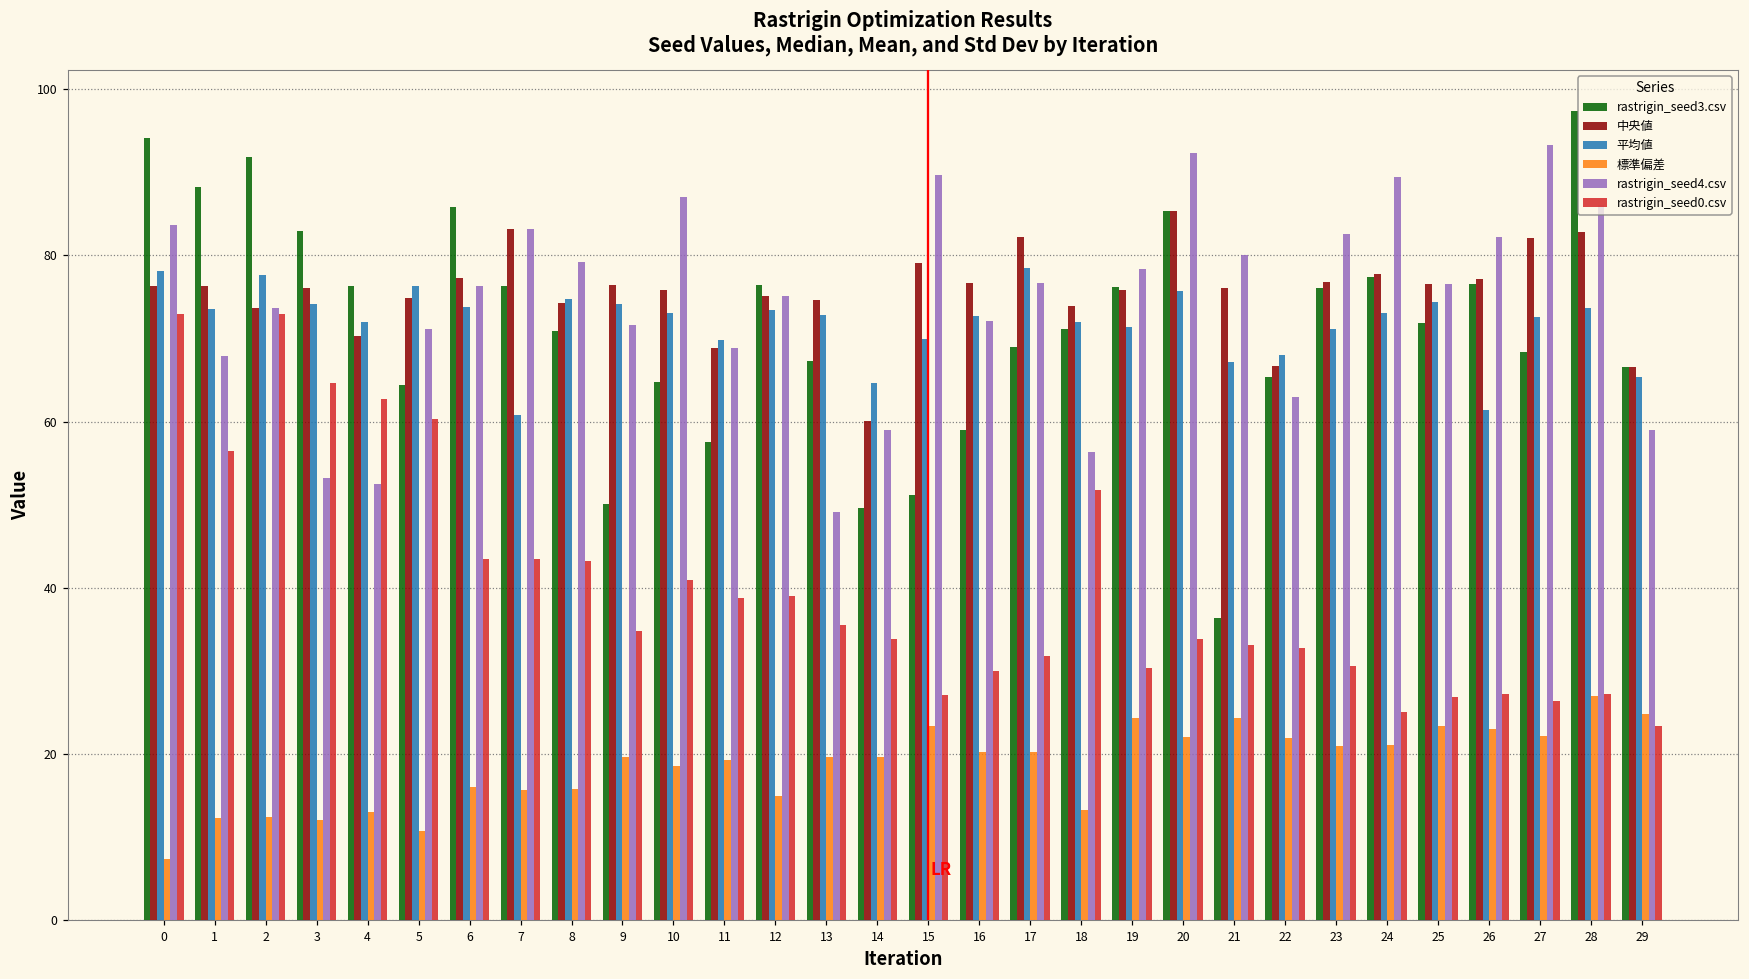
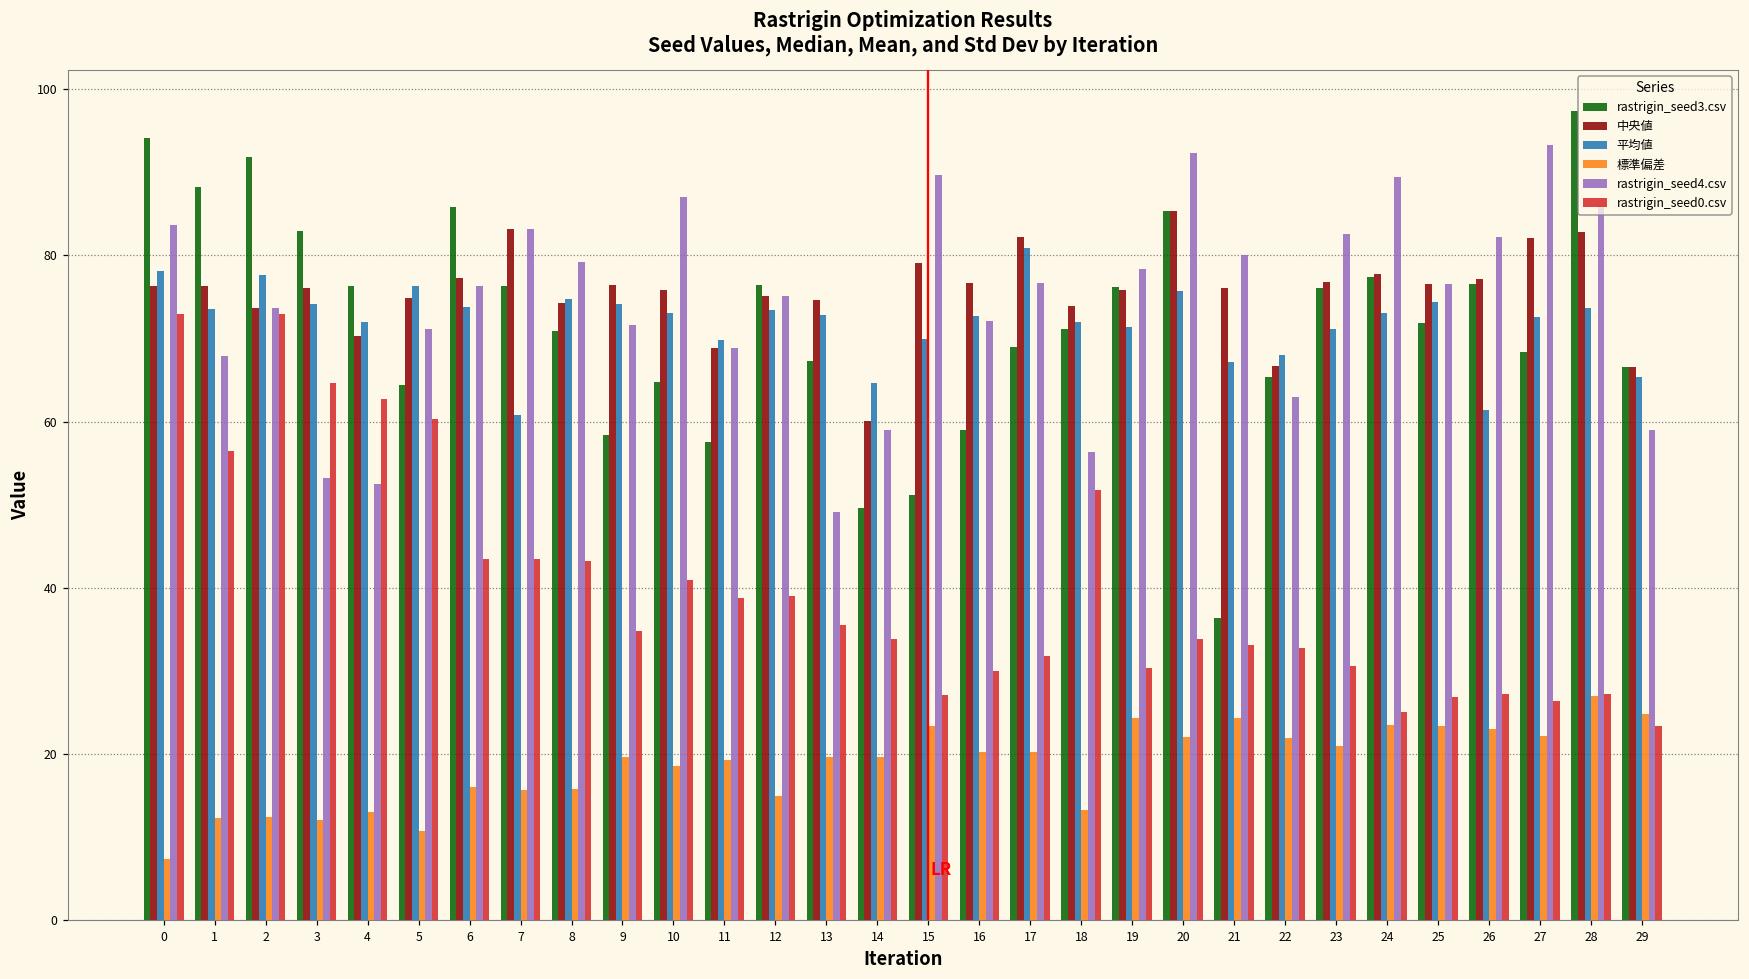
  {
    "rastrigin_seed3.csv": {
      "0": 94,
      "1": 88,
      "2": 92,
      "3": 83,
      "4": 76,
      "5": 64,
      "6": 86,
      "7": 76,
      "8": 71,
-     "9": 50,
+     "9": 58,
      "10": 65,
      "11": 58,
      "12": 76,
      "13": 67,
      "14": 50,
      "15": 51,
      "16": 59,
      "17": 69,
      "18": 71,
      "19": 76,
      "20": 85,
      "21": 36,
      "22": 65,
      "23": 76,
      "24": 77,
      "25": 72,
      "26": 77,
      "27": 68,
      "28": 97,
      "29": 67
    },
    "中央値": {
      "0": 76,
      "1": 76,
      "2": 74,
      "3": 76,
      "4": 70,
      "5": 75,
      "6": 77,
      "7": 83,
      "8": 74,
      "9": 76,
      "10": 76,
      "11": 69,
      "12": 75,
      "13": 75,
      "14": 60,
      "15": 79,
      "16": 77,
      "17": 82,
      "18": 74,
      "19": 76,
      "20": 85,
      "21": 76,
      "22": 67,
      "23": 77,
      "24": 78,
      "25": 77,
      "26": 77,
      "27": 82,
      "28": 83,
      "29": 67
    },
    "平均値": {
      "0": 78,
      "1": 74,
      "2": 78,
      "3": 74,
      "4": 72,
      "5": 76,
      "6": 74,
      "7": 61,
      "8": 75,
      "9": 74,
      "10": 73,
      "11": 70,
      "12": 73,
      "13": 73,
      "14": 65,
      "15": 70,
      "16": 73,
-     "17": 79,
+     "17": 81,
      "18": 72,
      "19": 71,
      "20": 76,
      "21": 67,
      "22": 68,
      "23": 71,
      "24": 73,
      "25": 74,
      "26": 61,
      "27": 73,
      "28": 74,
      "29": 65
    },
    "標準偏差": {
      "0": 7,
      "1": 12,
      "2": 12,
      "3": 12,
      "4": 13,
      "5": 11,
      "6": 16,
      "7": 16,
      "8": 16,
      "9": 20,
      "10": 19,
      "11": 19,
      "12": 15,
      "13": 20,
      "14": 20,
      "15": 23,
      "16": 20,
      "17": 20,
      "18": 13,
      "19": 24,
      "20": 22,
      "21": 24,
      "22": 22,
      "23": 21,
-     "24": 21,
+     "24": 23,
      "25": 23,
      "26": 23,
      "27": 22,
      "28": 27,
      "29": 25
    },
    "rastrigin_seed4.csv": {
      "0": 84,
      "1": 68,
      "2": 74,
      "3": 53,
      "4": 52,
      "5": 71,
      "6": 76,
      "7": 83,
      "8": 79,
      "9": 72,
      "10": 87,
      "11": 69,
      "12": 75,
      "13": 49,
      "14": 59,
      "15": 90,
      "16": 72,
      "17": 77,
      "18": 56,
      "19": 78,
      "20": 92,
      "21": 80,
      "22": 63,
      "23": 83,
      "24": 89,
      "25": 77,
      "26": 82,
      "27": 93,
      "28": 86,
      "29": 59
    },
    "rastrigin_seed0.csv": {
      "0": 73,
      "1": 56,
      "2": 73,
      "3": 65,
      "4": 63,
      "5": 60,
      "6": 43,
      "7": 43,
      "8": 43,
      "9": 35,
      "10": 41,
      "11": 39,
      "12": 39,
      "13": 36,
      "14": 34,
      "15": 27,
      "16": 30,
      "17": 32,
      "18": 52,
      "19": 30,
      "20": 34,
      "21": 33,
      "22": 33,
      "23": 31,
      "24": 25,
      "25": 27,
      "26": 27,
      "27": 26,
      "28": 27,
      "29": 23
    }
  }
